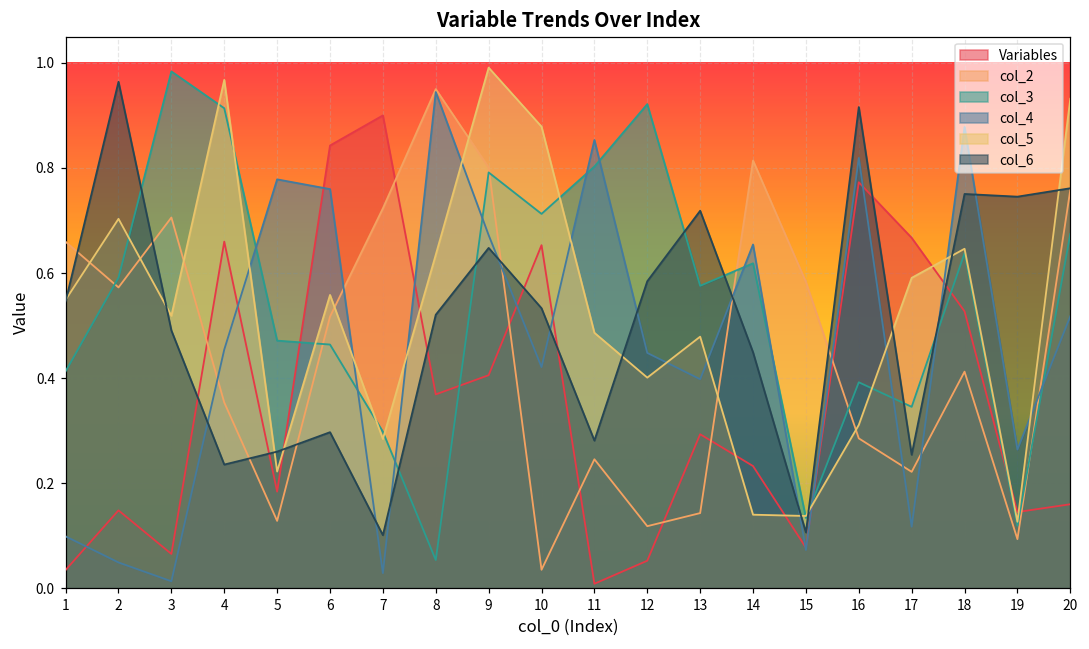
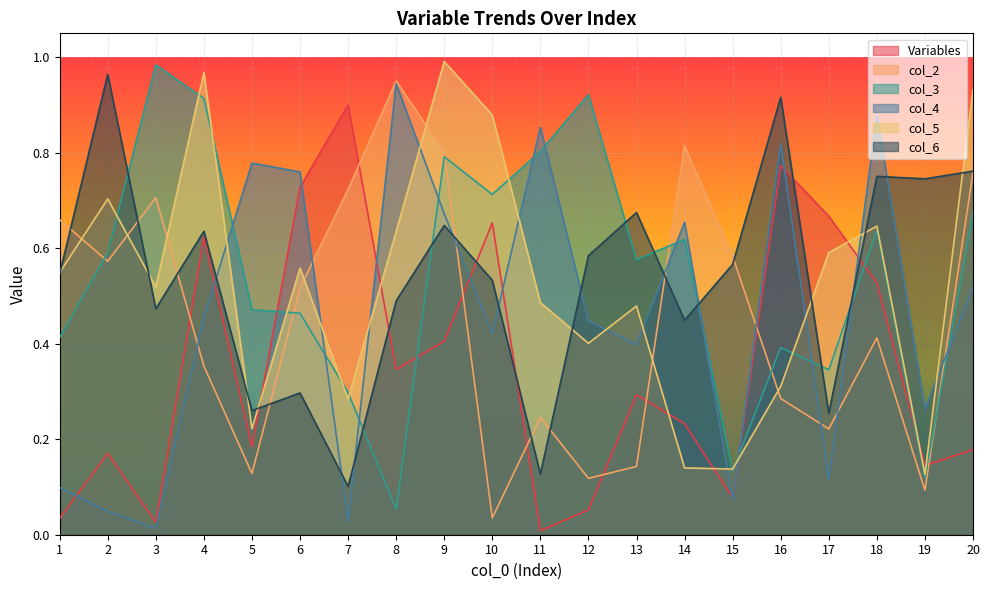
  {
    "Variables": {
      "1": 0.03,
-     "2": 0.15,
-     "3": 0.07,
-     "4": 0.66,
+     "2": 0.17,
+     "3": 0.03,
+     "4": 0.62,
      "5": 0.18,
-     "6": 0.84,
+     "6": 0.73,
      "7": 0.90,
-     "8": 0.37,
+     "8": 0.35,
      "9": 0.41,
      "10": 0.65,
      "11": 0.01,
      "12": 0.05,
      "13": 0.29,
      "14": 0.23,
      "16": 0.77,
      "17": 0.67,
      "18": 0.53,
      "19": 0.14,
-     "20": 0.16
+     "20": 0.18
    },
    "col_6": {
      "2": 0.96,
-     "3": 0.49,
-     "4": 0.24,
+     "3": 0.47,
+     "4": 0.64,
      "5": 0.26,
      "6": 0.30,
      "7": 0.10,
-     "8": 0.52,
+     "8": 0.49,
      "9": 0.65,
      "10": 0.53,
-     "11": 0.28,
+     "11": 0.13,
      "12": 0.58,
-     "13": 0.72,
+     "13": 0.67,
      "14": 0.45,
-     "15": 0.11,
+     "15": 0.57,
      "16": 0.92,
      "17": 0.25,
      "18": 0.75,
      "19": 0.75
    }
  }
